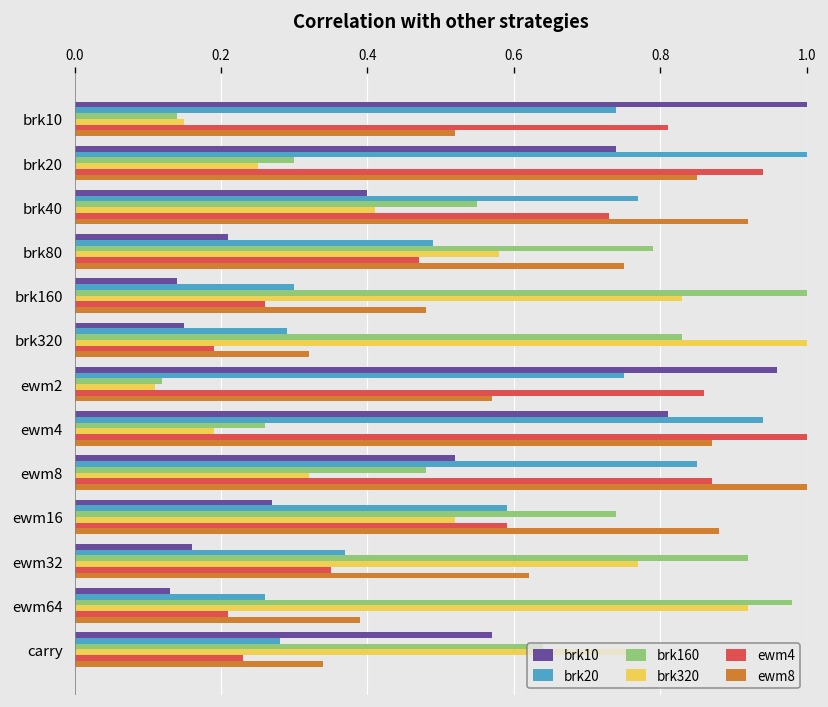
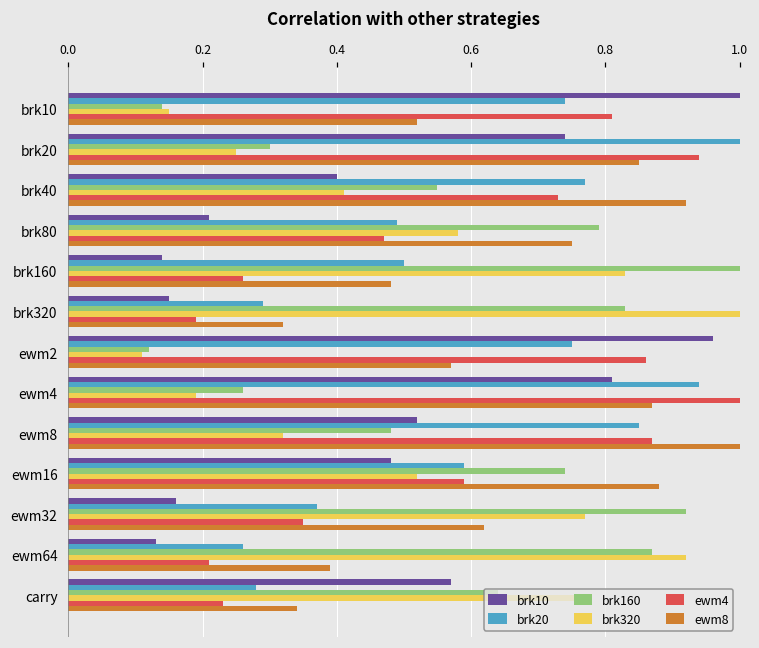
  {
    "brk10": {
      "brk10": 1.00,
      "brk20": 0.74,
      "brk40": 0.40,
      "brk80": 0.21,
      "brk160": 0.14,
      "brk320": 0.15,
      "ewm2": 0.96,
      "ewm4": 0.81,
      "ewm8": 0.52,
-     "ewm16": 0.27,
+     "ewm16": 0.48,
      "ewm32": 0.16,
      "ewm64": 0.13,
      "carry": 0.57
    },
    "brk20": {
      "brk10": 0.74,
      "brk20": 1.0,
      "brk40": 0.77,
      "brk80": 0.49,
-     "brk160": 0.3,
+     "brk160": 0.5,
      "brk320": 0.29,
      "ewm2": 0.75,
      "ewm4": 0.94,
      "ewm8": 0.85,
      "ewm16": 0.59,
      "ewm32": 0.37,
      "ewm64": 0.26,
      "carry": 0.28
    },
    "brk160": {
      "brk10": 0.14,
      "brk20": 0.30,
      "brk40": 0.55,
      "brk80": 0.79,
      "brk160": 1.00,
      "brk320": 0.83,
      "ewm2": 0.12,
      "ewm4": 0.26,
      "ewm8": 0.48,
      "ewm16": 0.74,
      "ewm32": 0.92,
-     "ewm64": 0.98
+     "ewm64": 0.87
    },
    "brk320": {
      "brk10": 0.15,
      "brk20": 0.25,
      "brk40": 0.41,
      "brk80": 0.58,
      "brk160": 0.83,
      "brk320": 1.00,
      "ewm2": 0.11,
      "ewm4": 0.19,
      "ewm8": 0.32,
      "ewm16": 0.52,
      "ewm32": 0.77,
      "ewm64": 0.92
    }
  }
